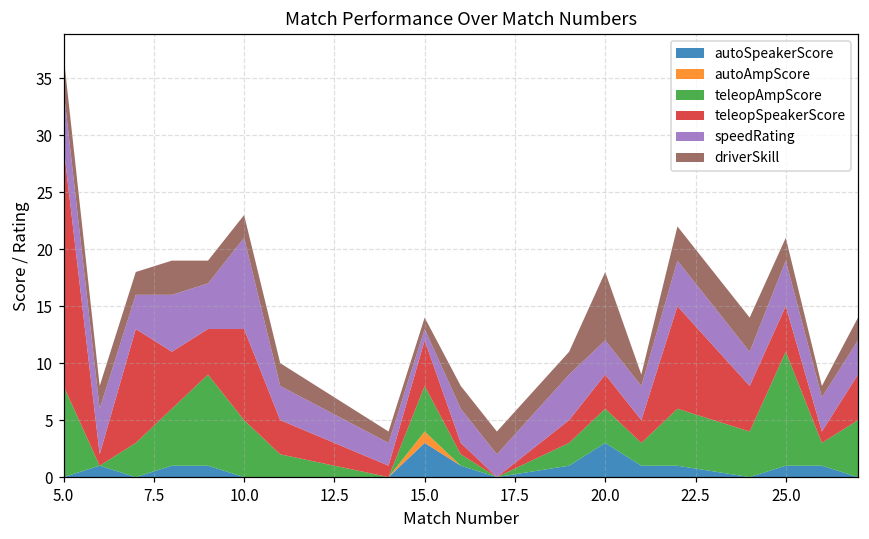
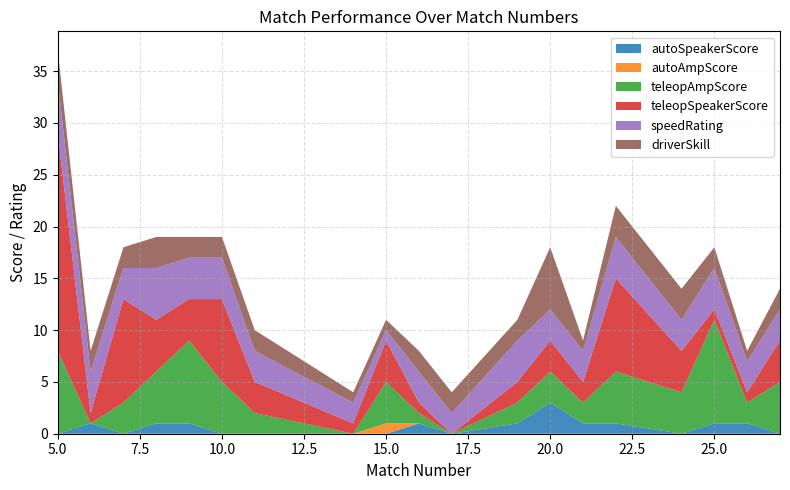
  {
    "autoSpeakerScore": {
-     "15.0": 3
+     "15.0": 0
    },
    "teleopSpeakerScore": {
      "5.0": 21,
      "10.0": 8,
      "15.0": 4,
      "20.0": 3,
-     "25.0": 4
+     "25.0": 1
    },
    "speedRating": {
      "5.0": 5,
-     "10.0": 8,
+     "10.0": 4,
      "15.0": 1,
      "20.0": 3,
      "25.0": 4
    },
    "driverSkill": {
      "5.0": 3,
      "10.0": 2,
      "15.0": 1,
      "20.0": 6,
      "25.0": 2
    }
  }
